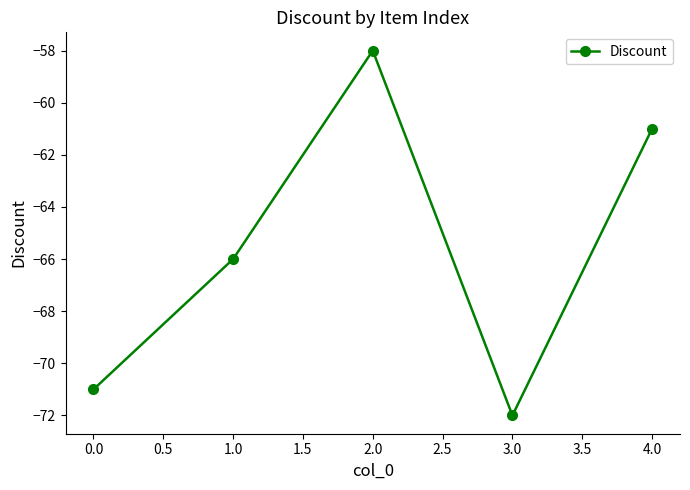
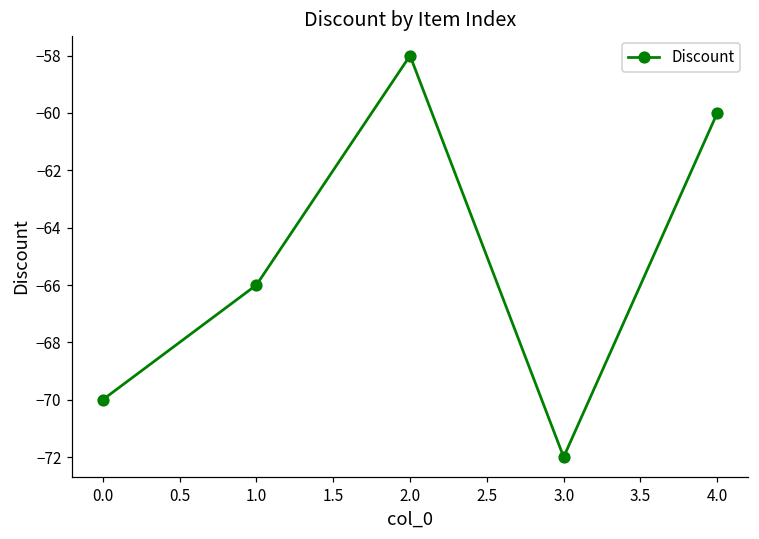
  {
-   "0.0": -71,
+   "0.0": -70,
    "1.0": -66,
    "2.0": -58,
    "3.0": -72,
-   "4.0": -61
+   "4.0": -60
  }
